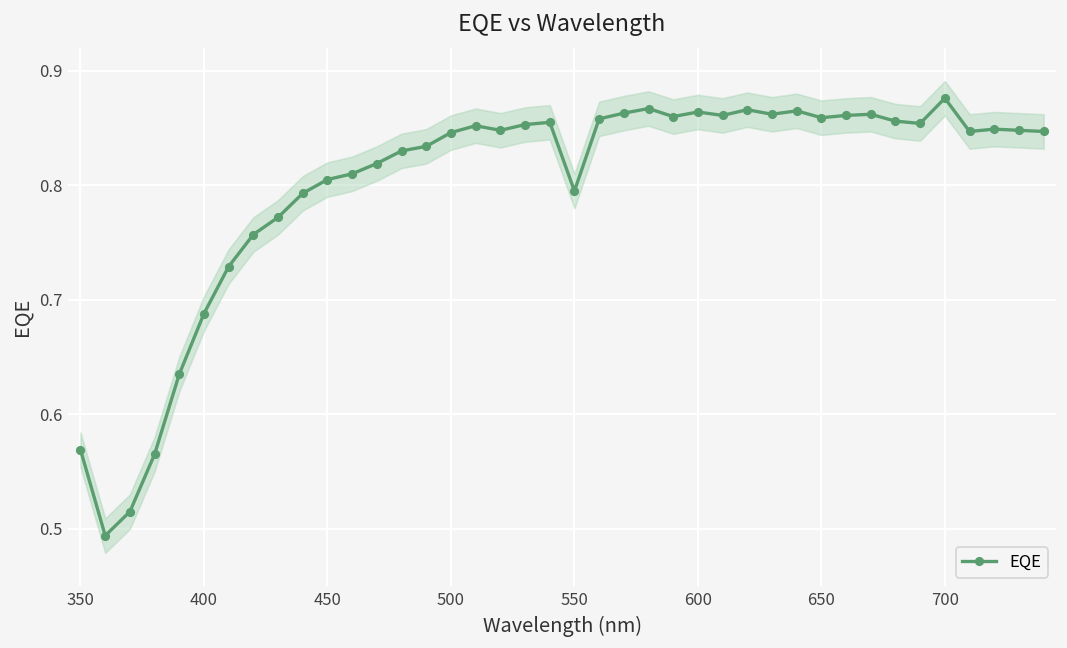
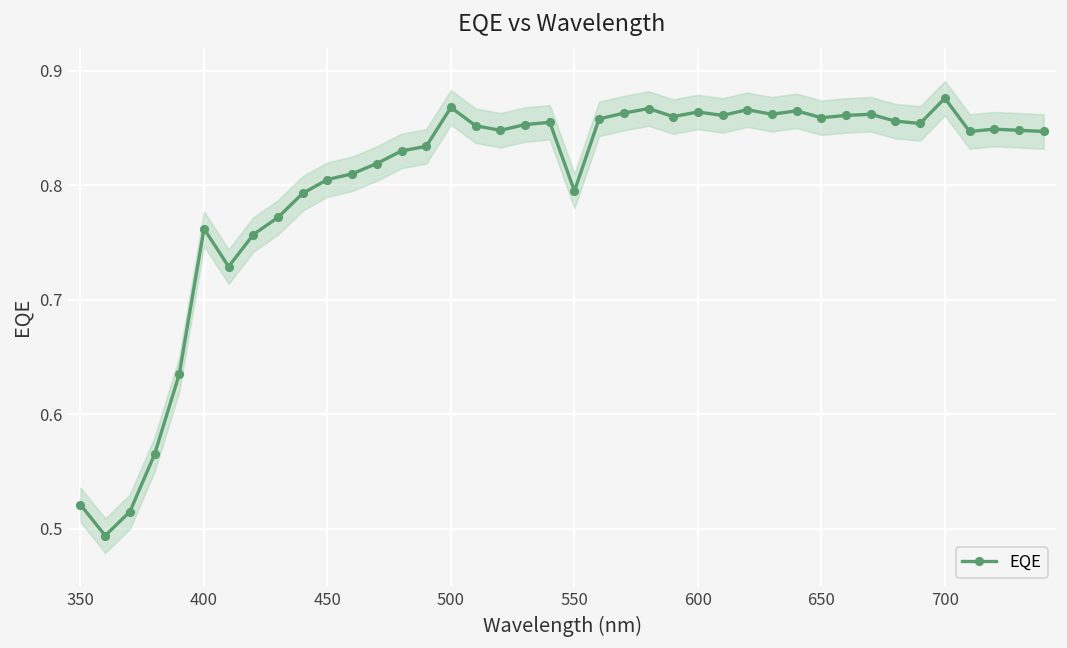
  {
    "EQE": {
-     "350": 0.57,
-     "400": 0.69,
+     "350": 0.52,
+     "400": 0.76,
      "450": 0.81,
-     "500": 0.85,
+     "500": 0.87,
      "550": 0.80,
      "600": 0.86,
      "650": 0.86,
      "700": 0.88
    }
  }
